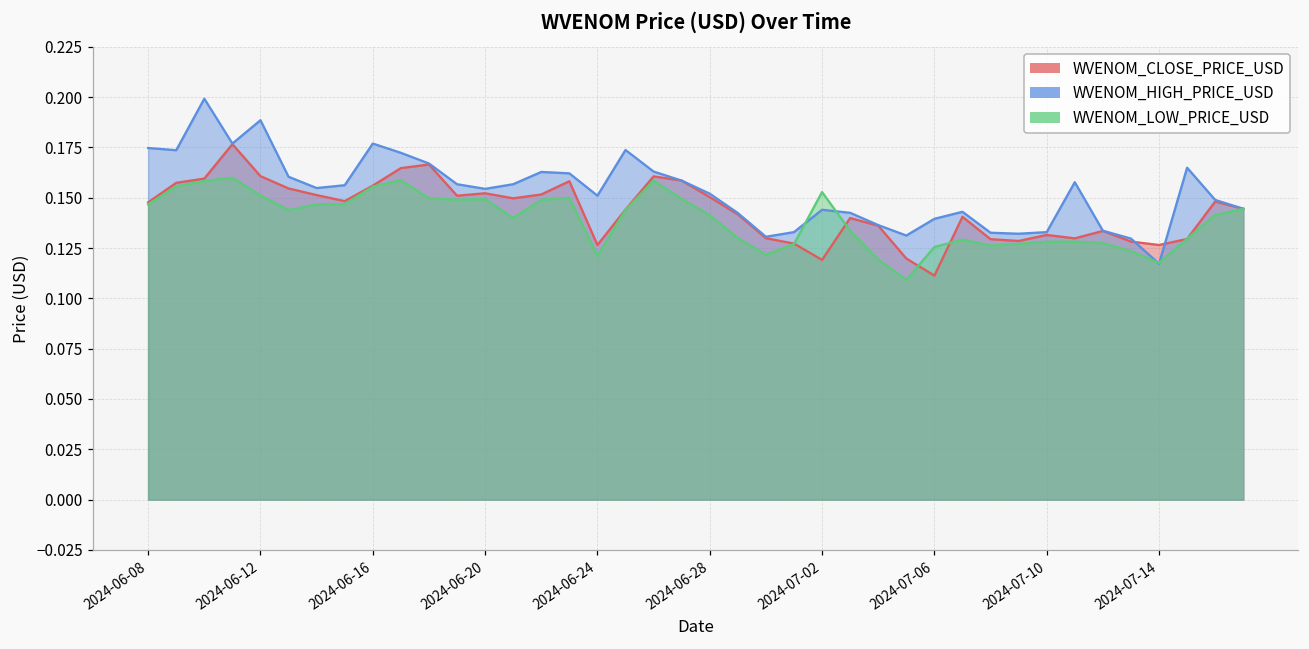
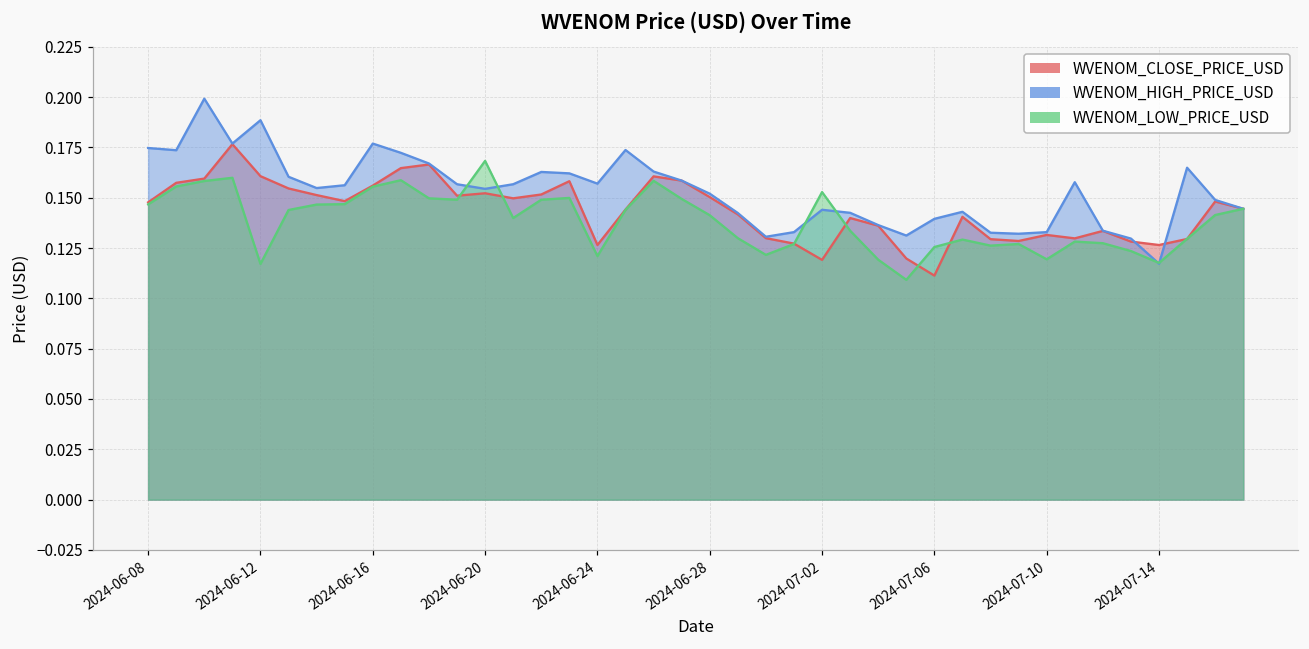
  {
    "WVENOM_CLOSE_PRICE_USD": {
      "2024-06-12": 0.161,
      "2024-06-20": 0.152,
      "2024-06-24": 0.127,
      "2024-06-28": 0.150,
      "2024-07-02": 0.119,
      "2024-07-06": 0.111,
      "2024-07-10": 0.132,
      "2024-07-14": 0.127
    },
    "WVENOM_HIGH_PRICE_USD": {
      "2024-06-08": 0.175,
      "2024-06-12": 0.189,
      "2024-06-16": 0.177,
      "2024-06-20": 0.154,
-     "2024-06-24": 0.151,
+     "2024-06-24": 0.157,
      "2024-06-28": 0.152,
      "2024-07-02": 0.144,
      "2024-07-06": 0.140,
      "2024-07-10": 0.133
    },
    "WVENOM_LOW_PRICE_USD": {
-     "2024-06-12": 0.151,
-     "2024-06-20": 0.149,
+     "2024-06-12": 0.117,
+     "2024-06-20": 0.168,
      "2024-06-24": 0.121,
      "2024-06-28": 0.141,
      "2024-07-02": 0.153,
      "2024-07-06": 0.126,
-     "2024-07-10": 0.128
+     "2024-07-10": 0.119
    }
  }
